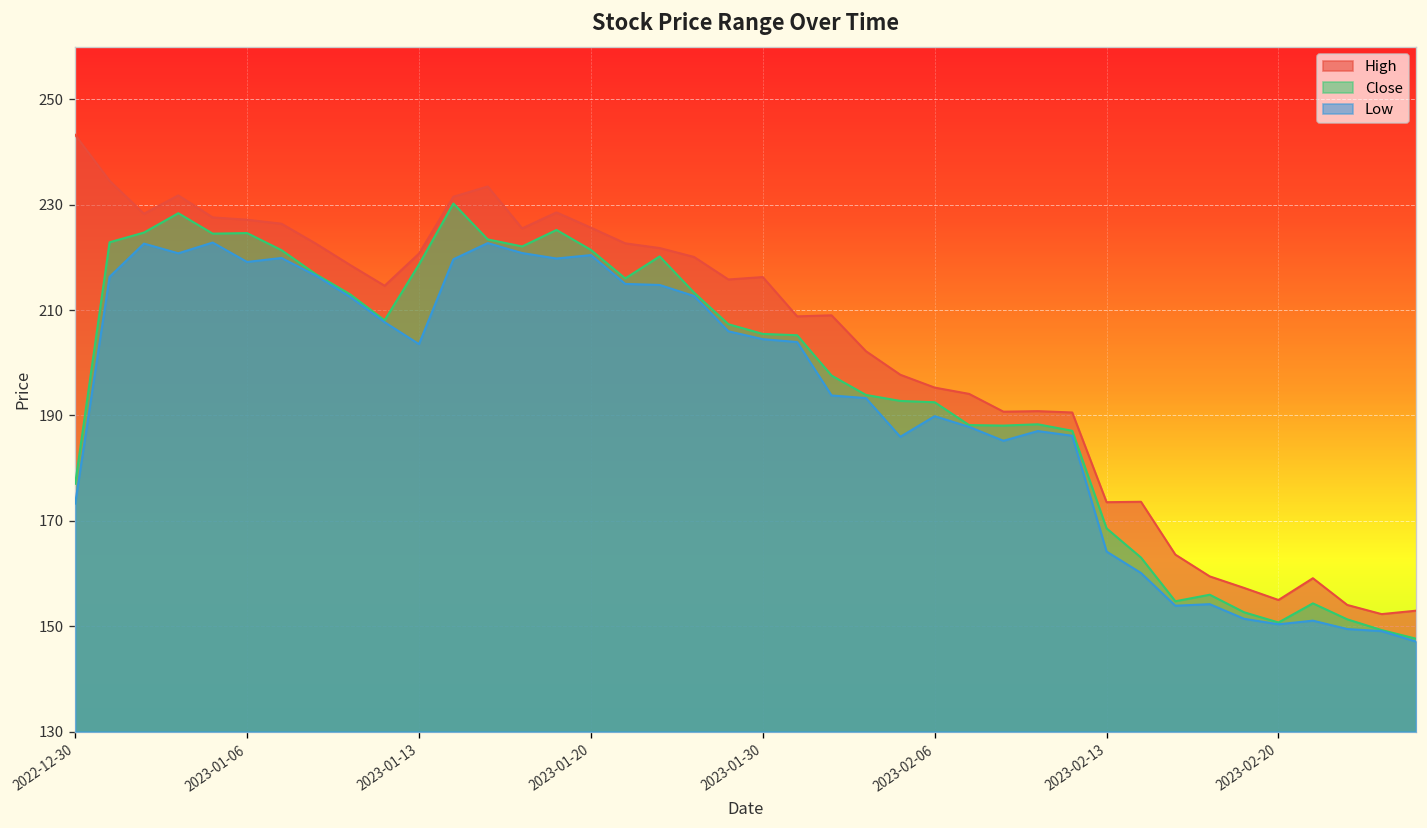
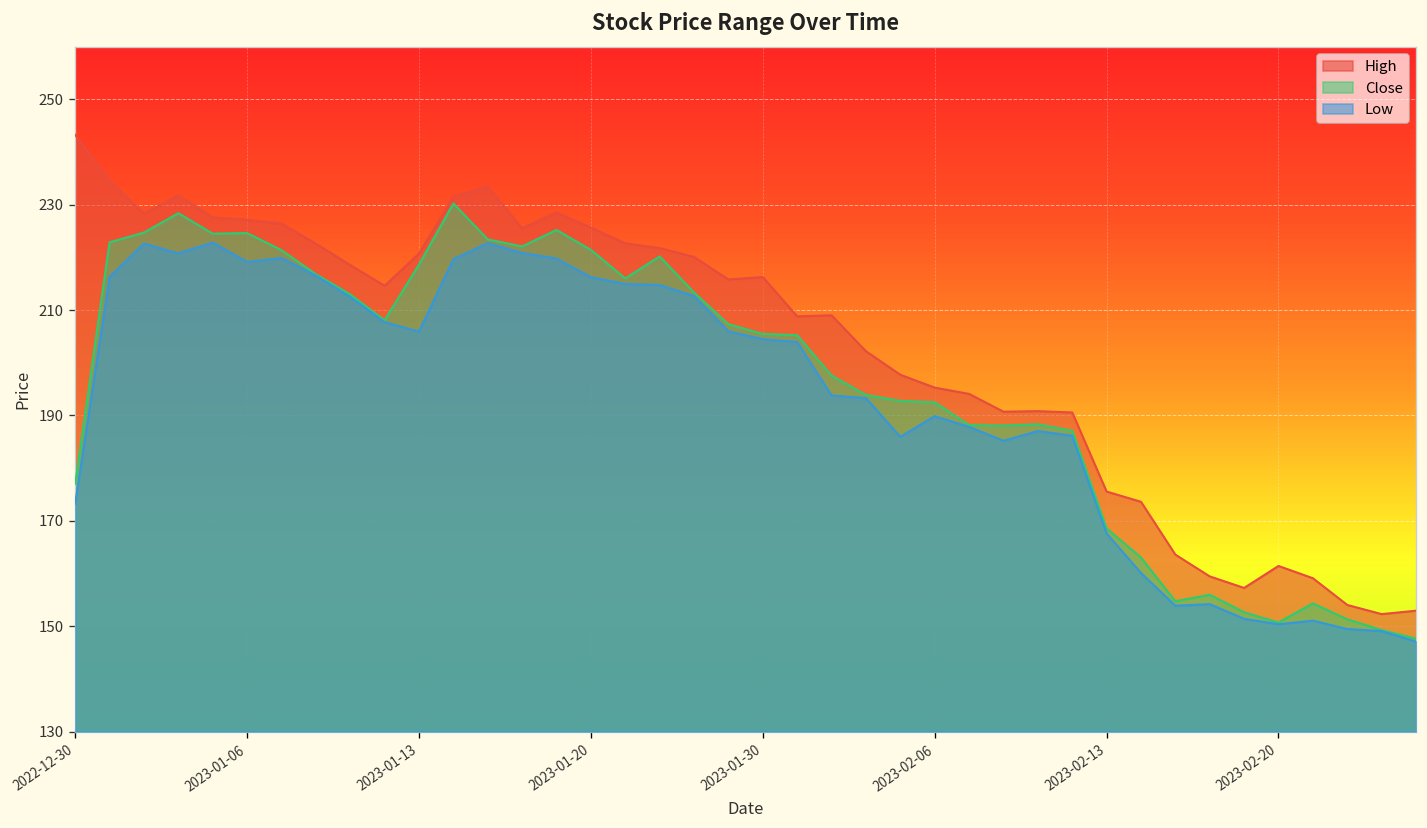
  {
    "High": {
      "2022-12-30": 243,
      "2023-01-06": 227,
      "2023-01-13": 221,
      "2023-01-20": 226,
      "2023-01-30": 216,
      "2023-02-06": 195,
-     "2023-02-13": 174,
-     "2023-02-20": 155
+     "2023-02-13": 176,
+     "2023-02-20": 161
    },
    "Close": {
      "2022-12-30": 177,
      "2023-01-06": 225,
      "2023-01-13": 219,
      "2023-01-20": 221,
      "2023-01-30": 205,
      "2023-02-06": 193,
      "2023-02-13": 169
    },
    "Low": {
      "2022-12-30": 173,
      "2023-01-06": 219,
-     "2023-01-13": 204,
-     "2023-01-20": 220,
+     "2023-01-13": 206,
+     "2023-01-20": 216,
      "2023-01-30": 204,
      "2023-02-06": 190,
-     "2023-02-13": 164
+     "2023-02-13": 168
    }
  }
